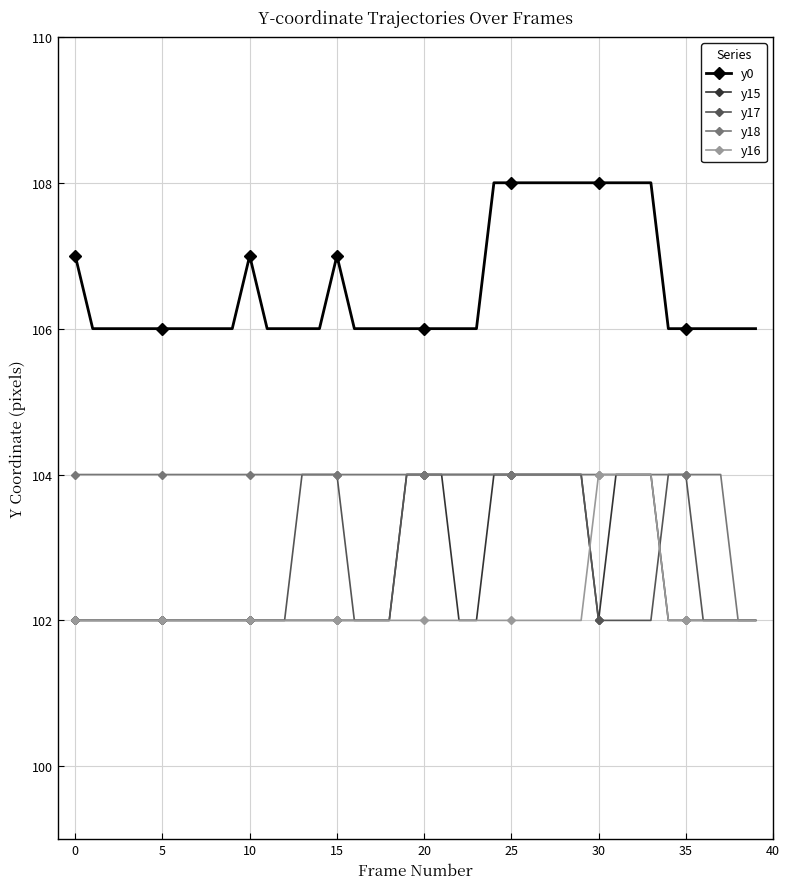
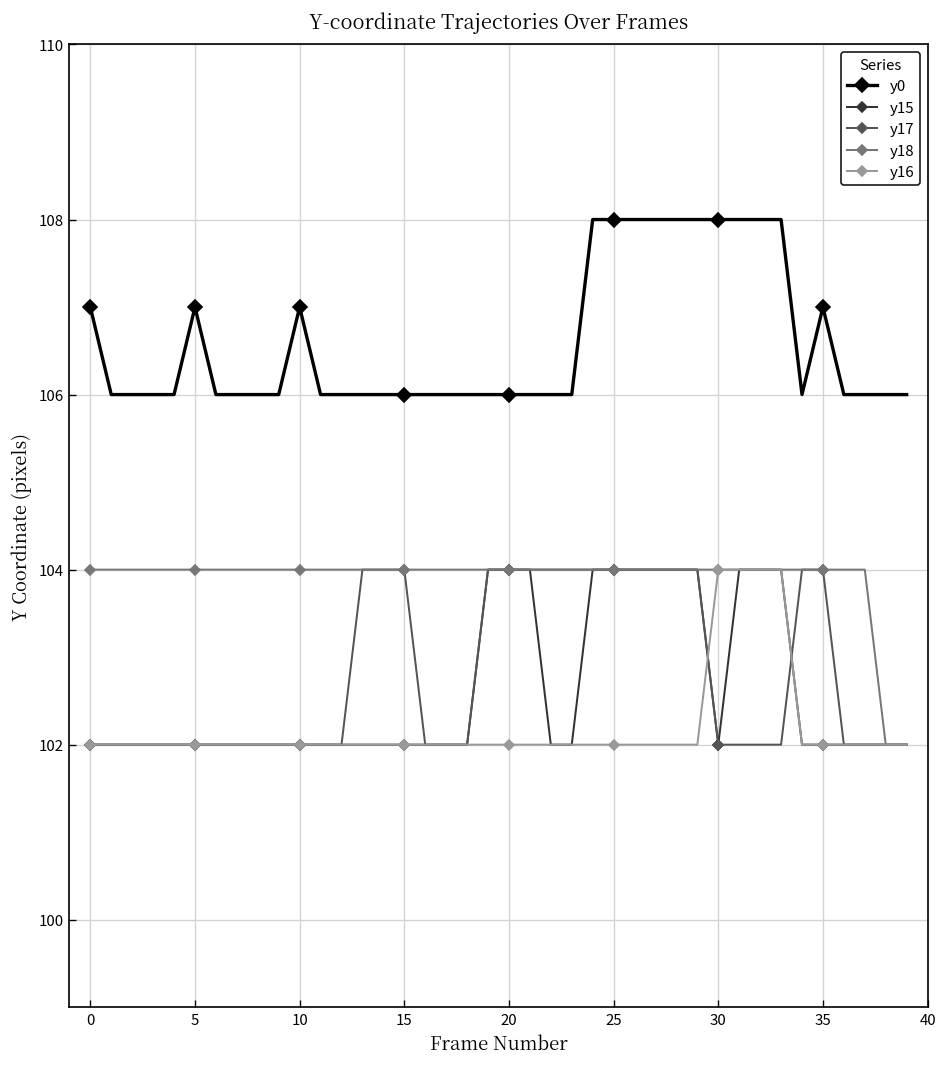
  {
    "y0": {
      "0": 107,
-     "5": 106,
+     "5": 107,
      "10": 107,
-     "15": 107,
+     "15": 106,
      "20": 106,
      "25": 108,
      "30": 108,
-     "35": 106
+     "35": 107
    }
  }
